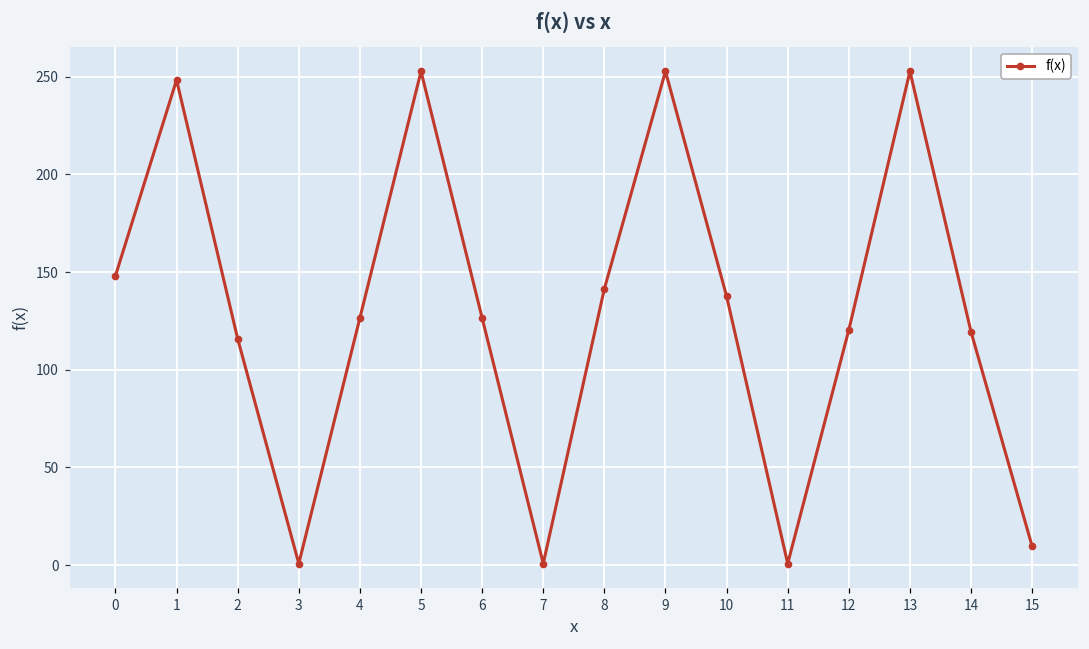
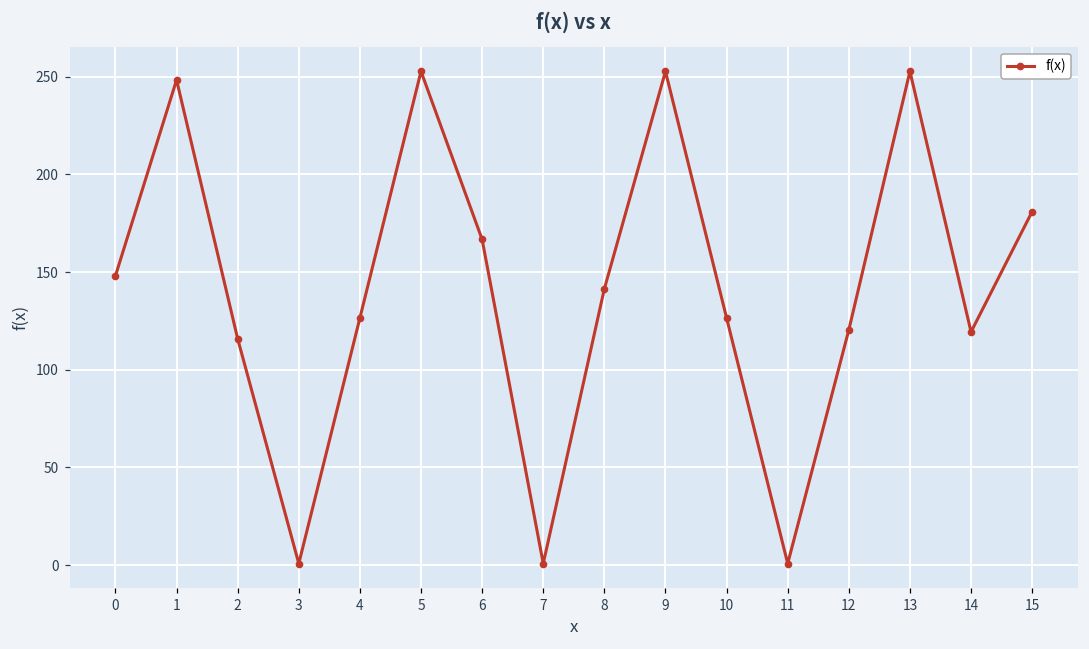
  {
    "0": 148,
    "1": 248,
    "2": 116,
    "3": 1,
    "4": 127,
    "5": 253,
-   "6": 127,
+   "6": 167,
    "7": 1,
    "8": 141,
    "9": 253,
-   "10": 138,
+   "10": 127,
    "11": 1,
    "12": 120,
    "13": 253,
    "14": 119,
-   "15": 10
+   "15": 181
  }
